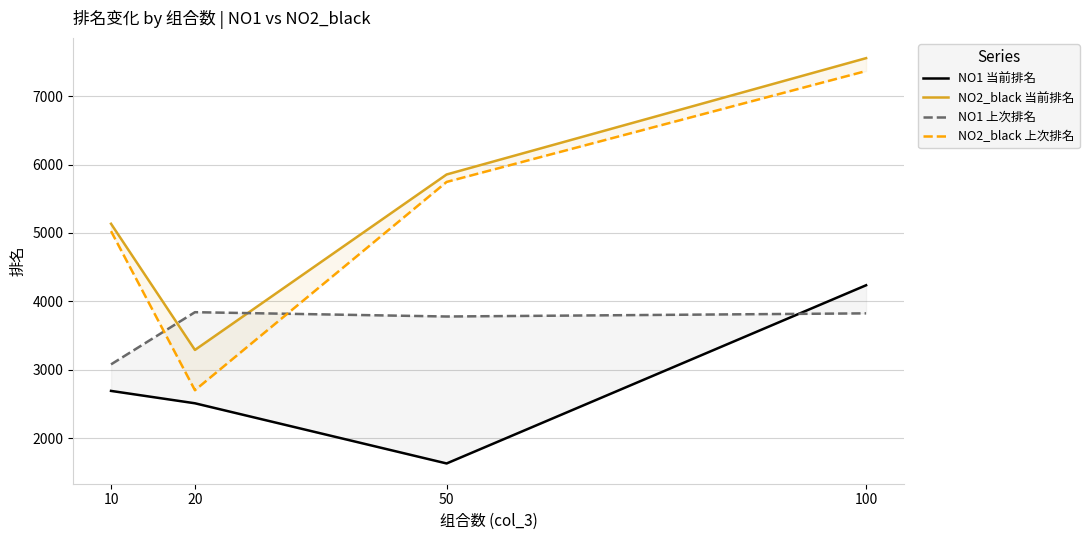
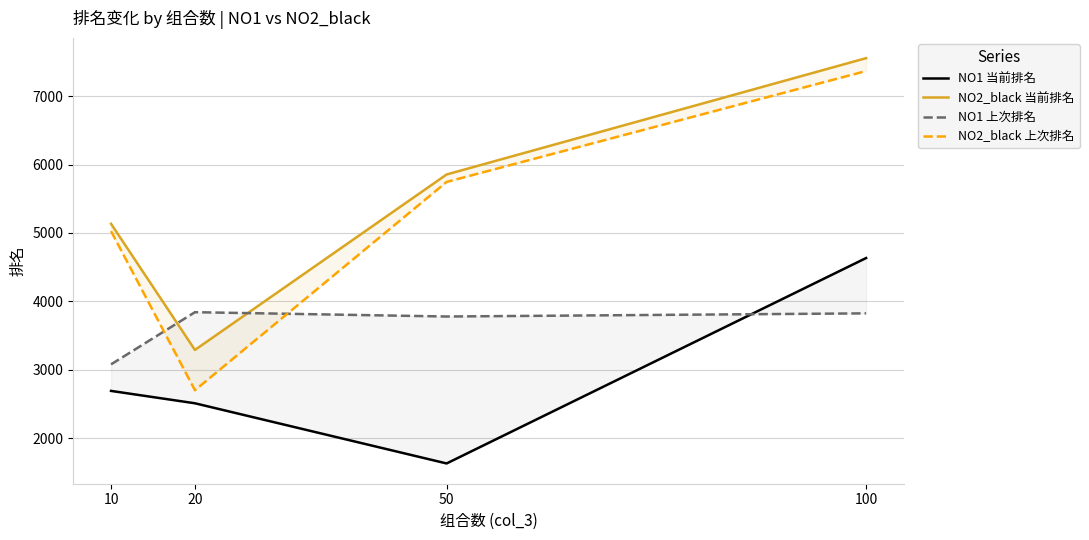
  {
    "NO1 当前排名": {
      "10": 2700,
      "20": 2500,
      "50": 1600,
-     "100": 4200
+     "100": 4600
    }
  }
